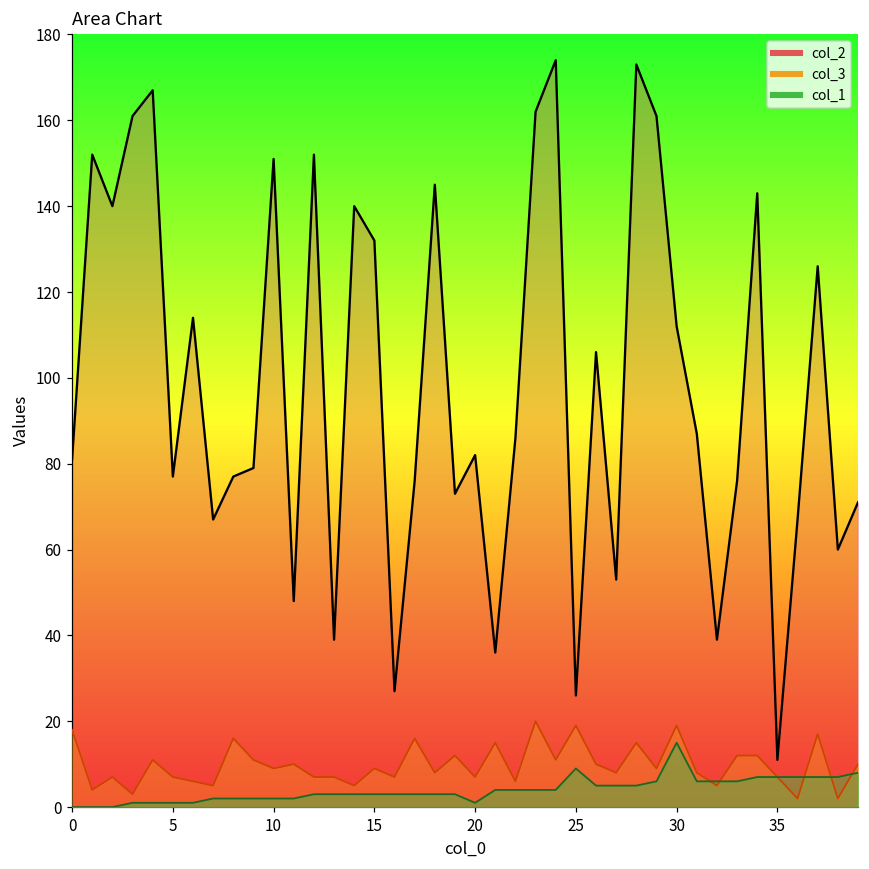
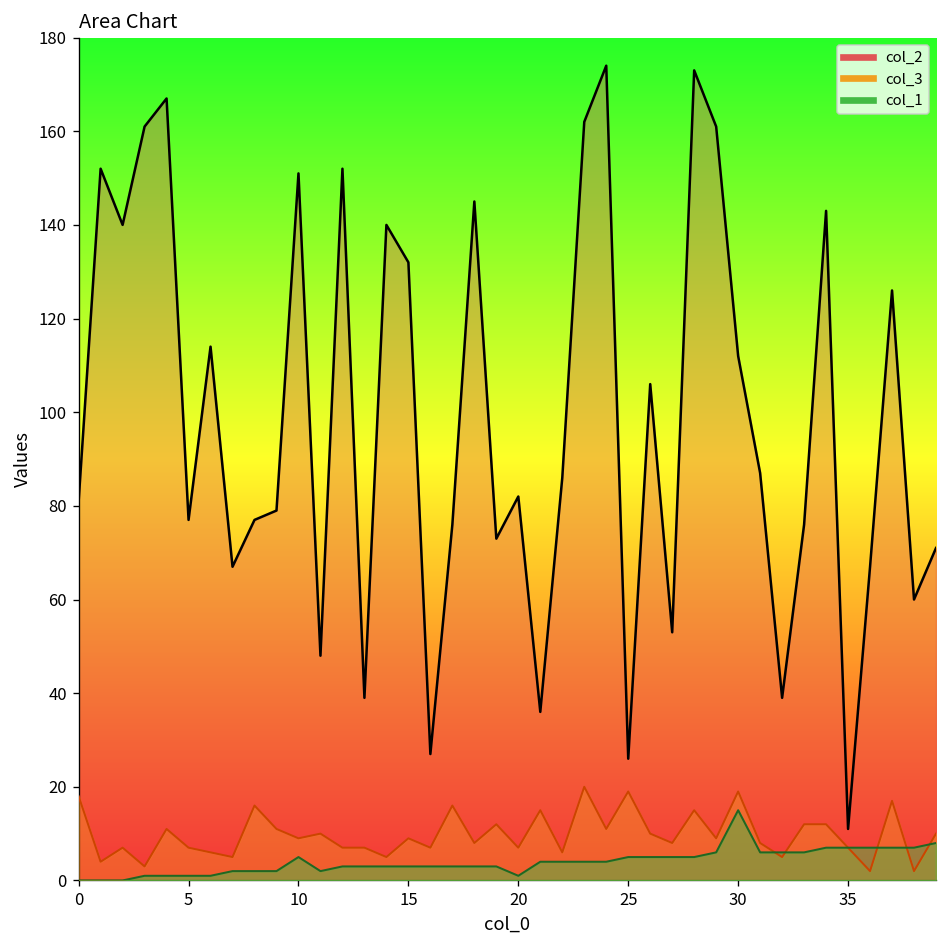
  {
    "col_1": {
      "0": 0,
      "5": 1,
-     "10": 2,
+     "10": 5,
      "15": 3,
      "20": 1,
-     "25": 9,
+     "25": 5,
      "30": 15
    }
  }
